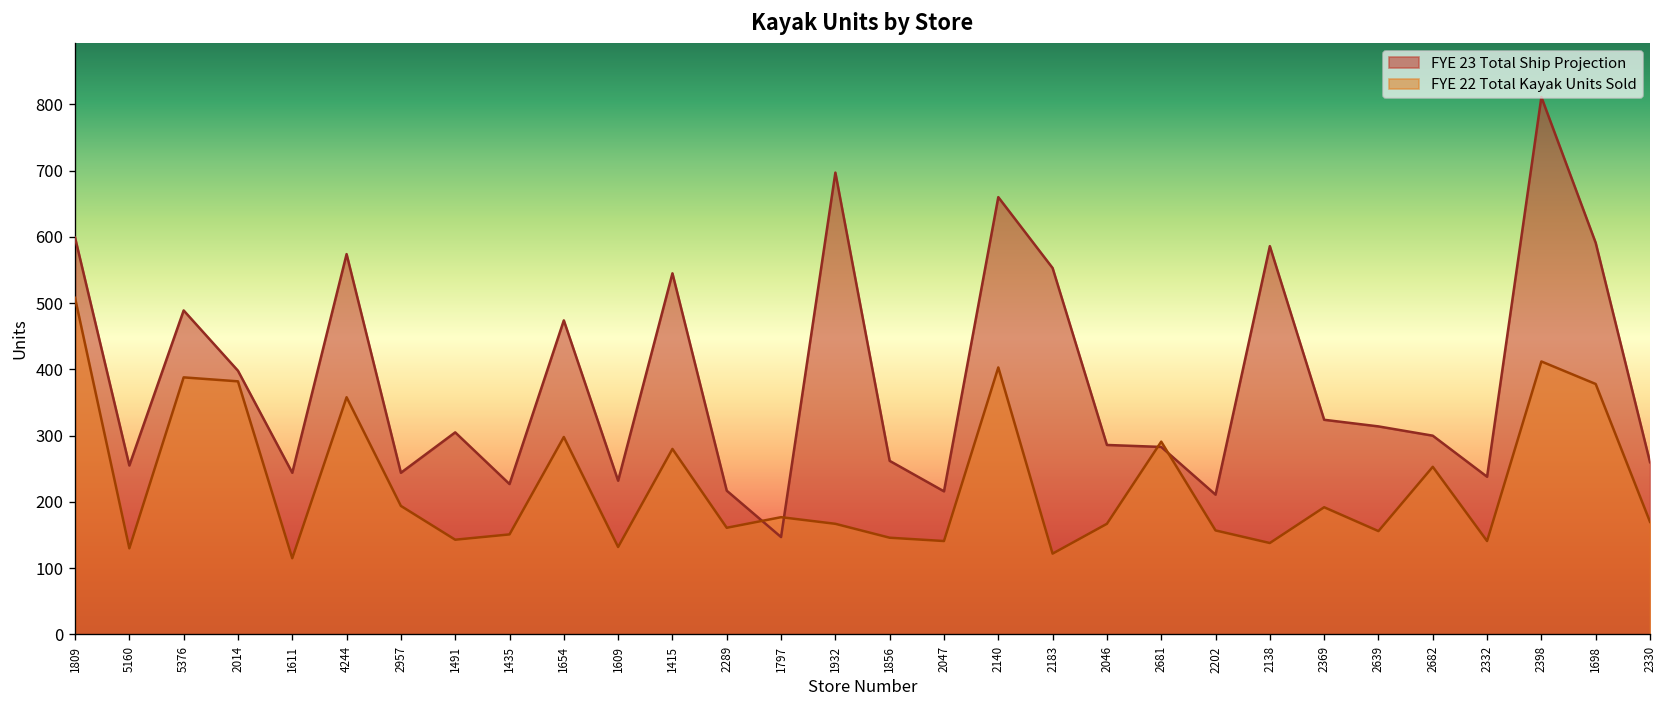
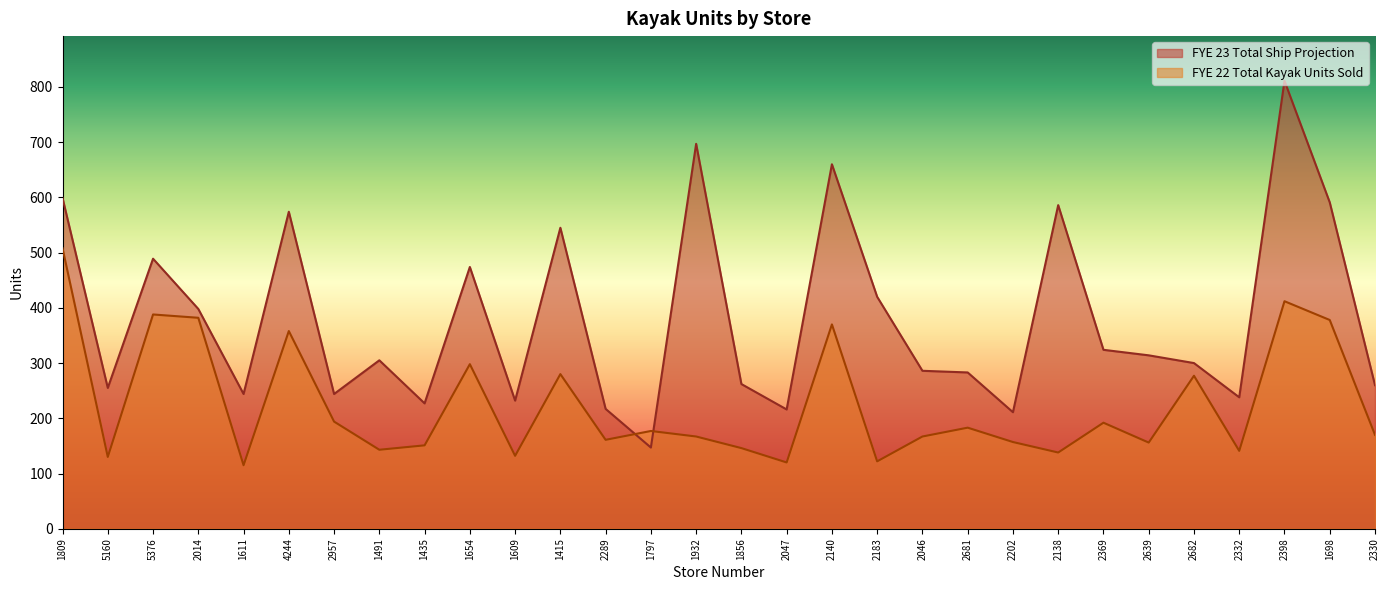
  {
    "FYE 23 Total Ship Projection": {
      "1809": 600,
      "5160": 260,
      "5376": 490,
      "2014": 400,
      "1611": 240,
      "4244": 570,
      "2957": 240,
      "1491": 310,
      "1435": 230,
      "1654": 470,
      "1609": 230,
      "1415": 550,
      "2289": 220,
      "1797": 150,
      "1932": 700,
      "1856": 260,
      "2047": 220,
      "2140": 660,
-     "2183": 550,
+     "2183": 420,
      "2046": 290,
      "2681": 280,
      "2202": 210,
      "2138": 590,
      "2369": 320,
      "2639": 310,
      "2682": 300,
      "2332": 240,
      "1698": 590,
      "2330": 260
    },
    "FYE 22 Total Kayak Units Sold": {
      "1809": 510,
      "5160": 130,
      "5376": 390,
      "2014": 380,
      "1611": 120,
      "4244": 360,
      "2957": 190,
      "1491": 140,
      "1435": 150,
      "1654": 300,
      "1609": 130,
      "1415": 280,
      "2289": 160,
      "1797": 180,
      "1932": 170,
      "1856": 150,
-     "2047": 140,
-     "2140": 400,
+     "2047": 120,
+     "2140": 370,
      "2183": 120,
      "2046": 170,
-     "2681": 290,
+     "2681": 180,
      "2202": 160,
      "2138": 140,
      "2369": 190,
      "2639": 160,
-     "2682": 250,
+     "2682": 280,
      "2332": 140,
      "2398": 410,
      "1698": 380,
      "2330": 170
    }
  }
